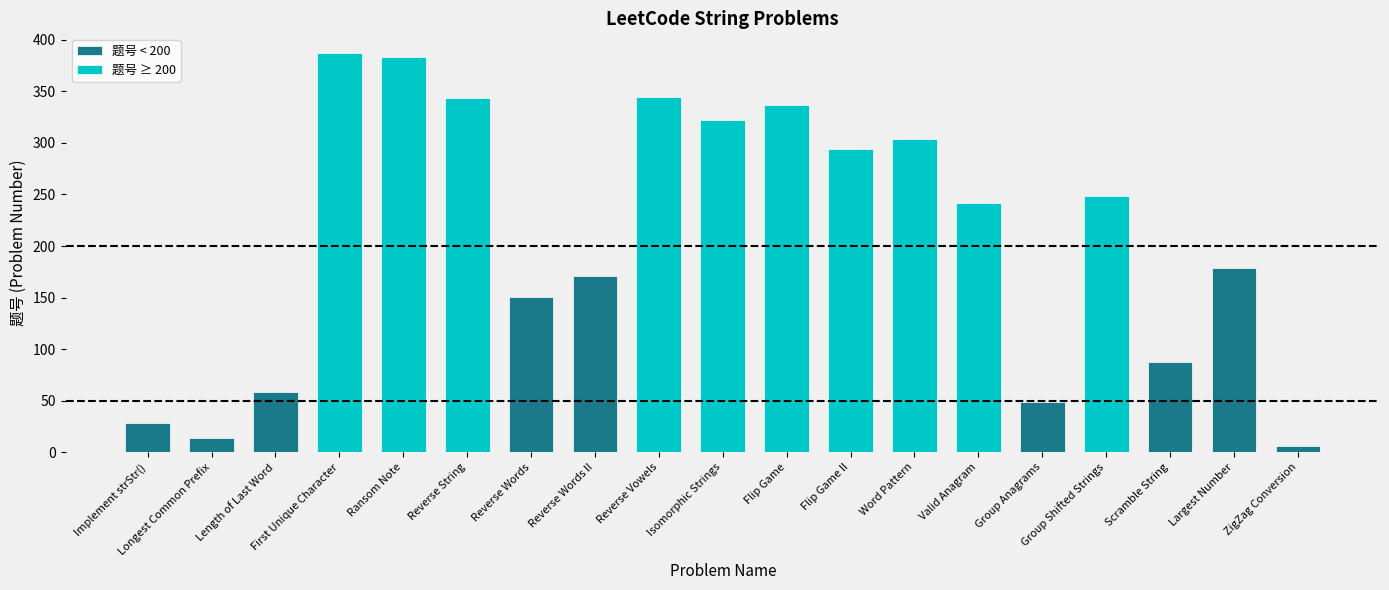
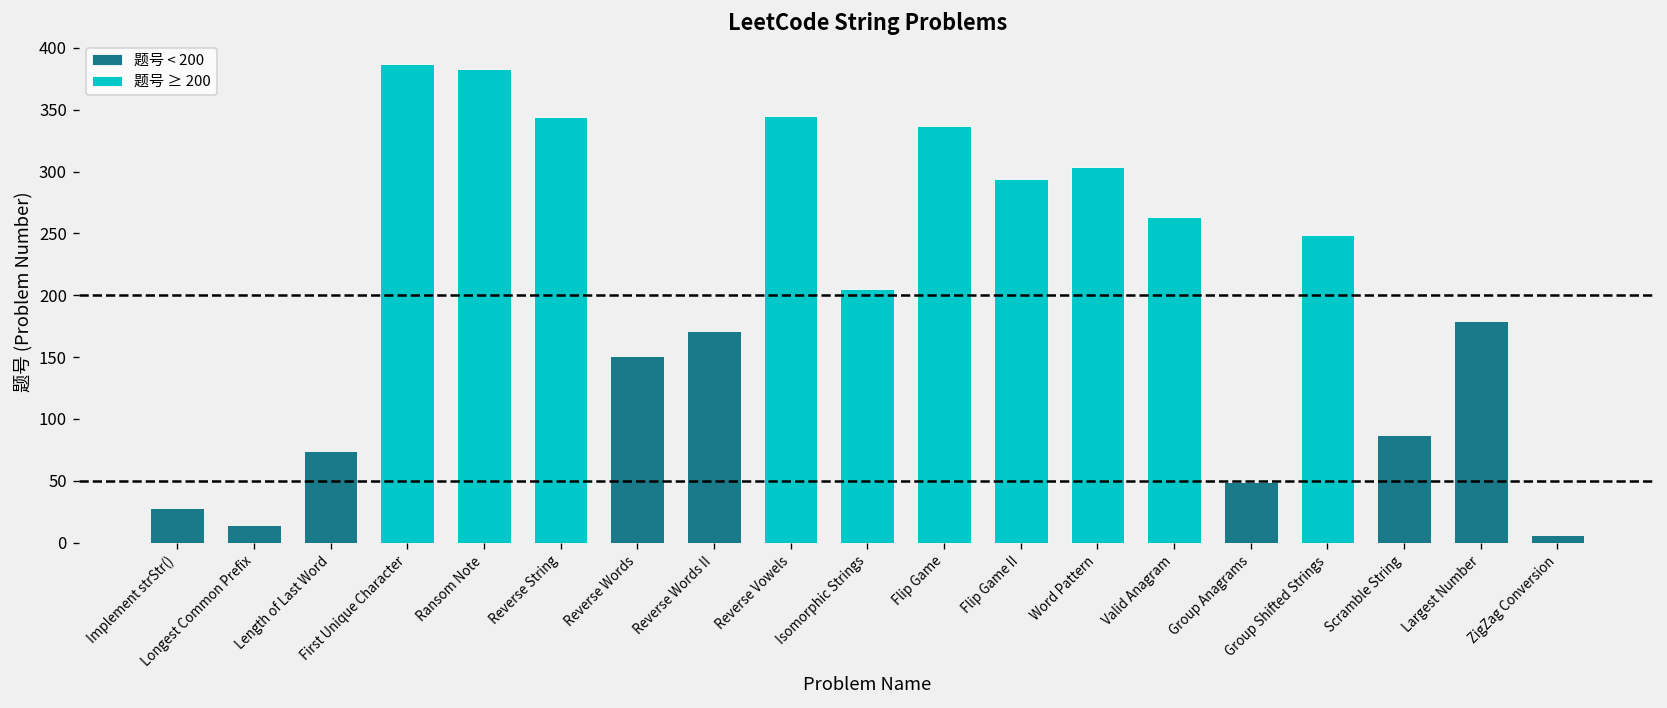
  {
    "题号 < 200": {
      "Implement strStr()": 28,
      "Longest Common Prefix": 14,
-     "Length of Last Word": 58,
+     "Length of Last Word": 74,
      "Reverse Words": 151,
      "Reverse Words II": 171,
      "Group Anagrams": 49,
      "Scramble String": 87,
      "Largest Number": 179,
      "ZigZag Conversion": 6
    },
    "题号 ≥ 200": {
      "First Unique Character": 387,
      "Ransom Note": 383,
      "Reverse String": 344,
      "Reverse Vowels": 345,
-     "Isomorphic Strings": 322,
+     "Isomorphic Strings": 205,
      "Flip Game": 337,
      "Flip Game II": 294,
      "Word Pattern": 304,
-     "Valid Anagram": 242,
+     "Valid Anagram": 263,
      "Group Shifted Strings": 249
    }
  }
